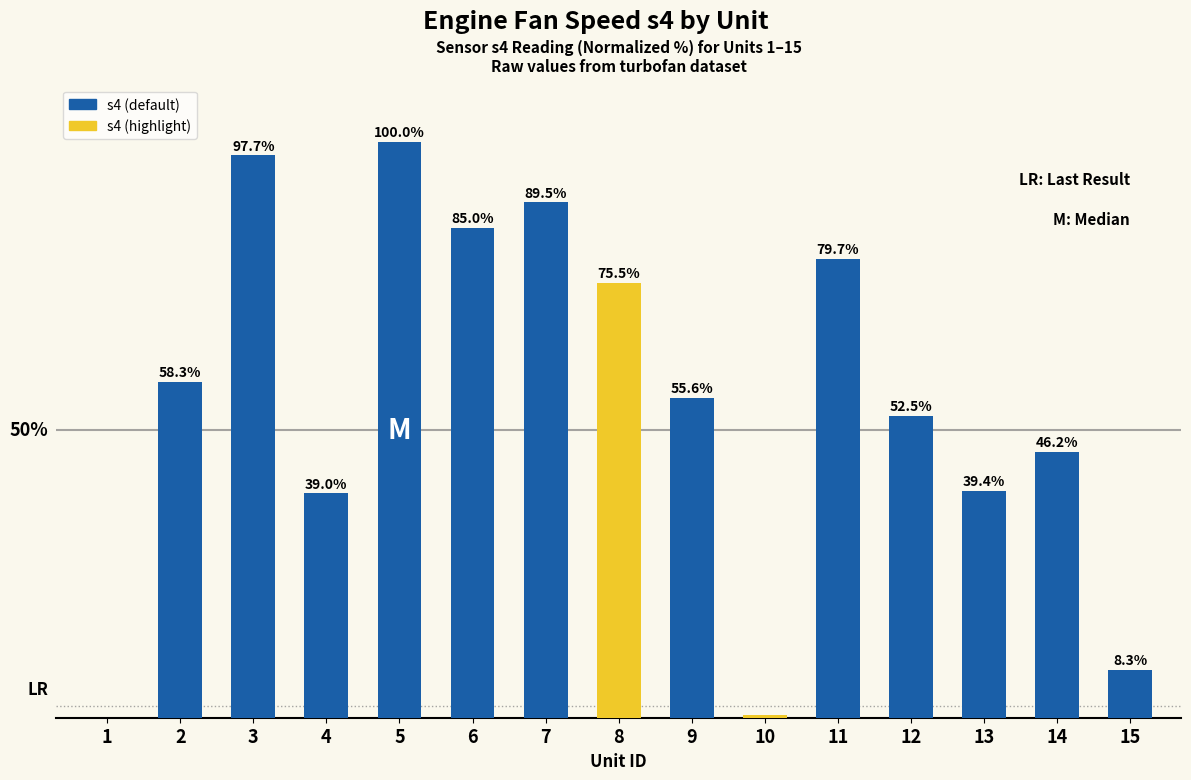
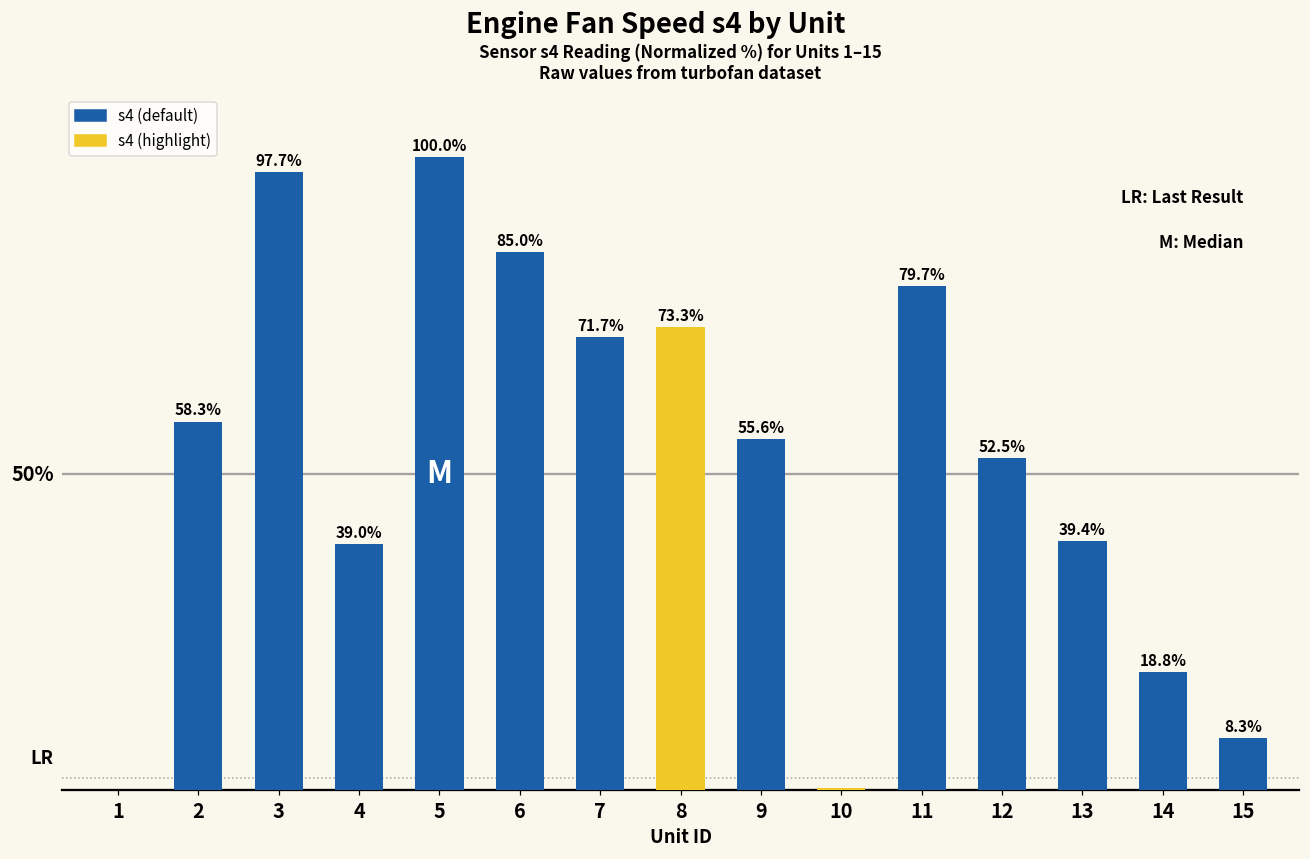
  {
    "2": "58.3%",
    "3": "97.7%",
    "4": "39.0%",
    "5": "100.0%",
    "6": "85.0%",
-   "7": "89.5%",
-   "8": "75.5%",
+   "7": "71.7%",
+   "8": "73.3%",
    "9": "55.6%",
    "11": "79.7%",
    "12": "52.5%",
    "13": "39.4%",
-   "14": "46.2%",
+   "14": "18.8%",
    "15": "8.3%"
  }
